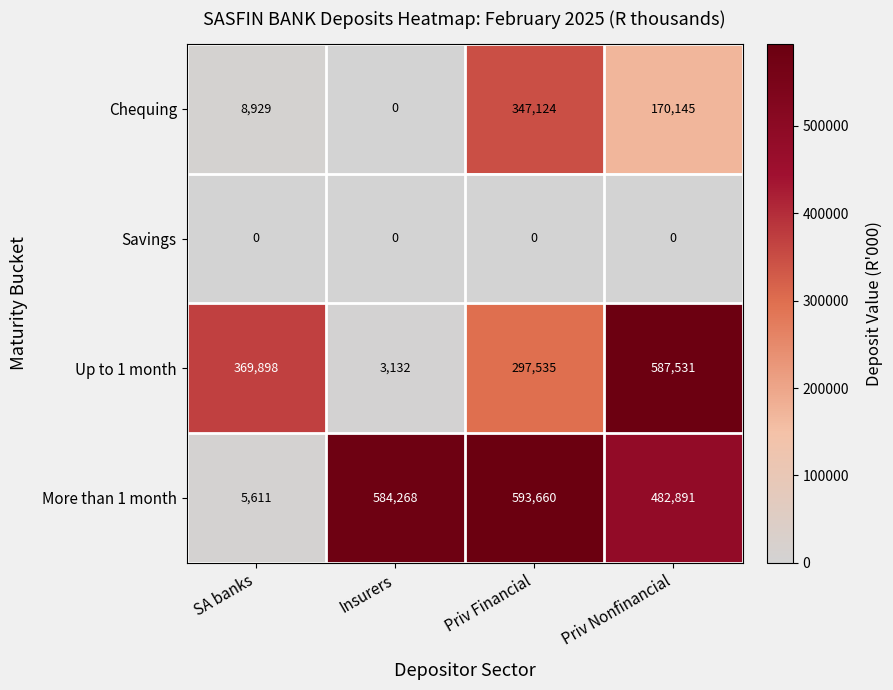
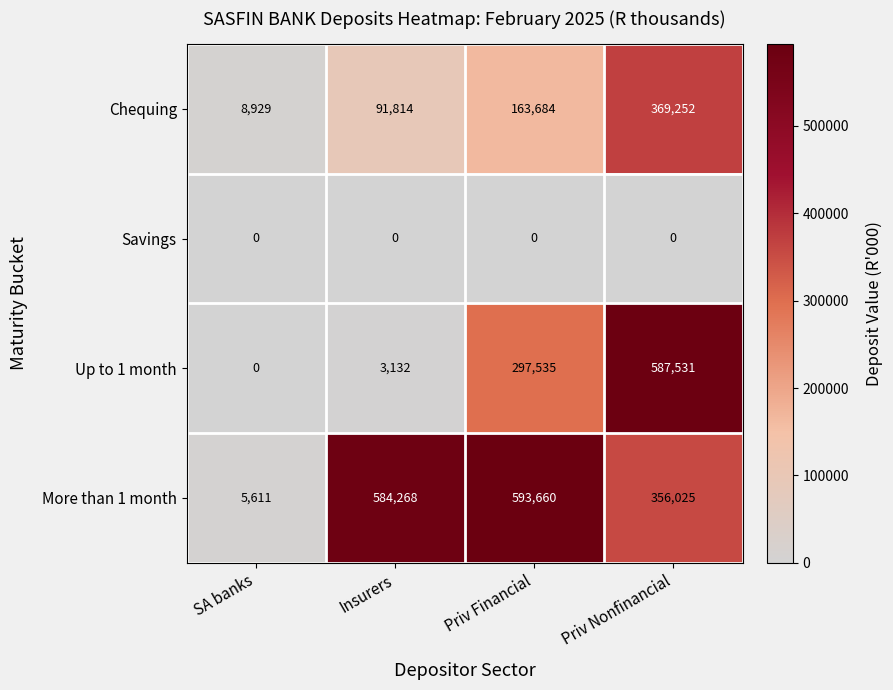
  {
    "Chequing": {
      "SA banks": "8,929",
-     "Insurers": "0",
-     "Priv Financial": "347,124",
-     "Priv Nonfinancial": "170,145"
+     "Insurers": "91,814",
+     "Priv Financial": "163,684",
+     "Priv Nonfinancial": "369,252"
    },
    "Savings": {
      "SA banks": "0",
      "Insurers": "0",
      "Priv Financial": "0",
      "Priv Nonfinancial": "0"
    },
    "Up to 1 month": {
-     "SA banks": "369,898",
+     "SA banks": "0",
      "Insurers": "3,132",
      "Priv Financial": "297,535",
      "Priv Nonfinancial": "587,531"
    },
    "More than 1 month": {
      "SA banks": "5,611",
      "Insurers": "584,268",
      "Priv Financial": "593,660",
-     "Priv Nonfinancial": "482,891"
+     "Priv Nonfinancial": "356,025"
    }
  }
